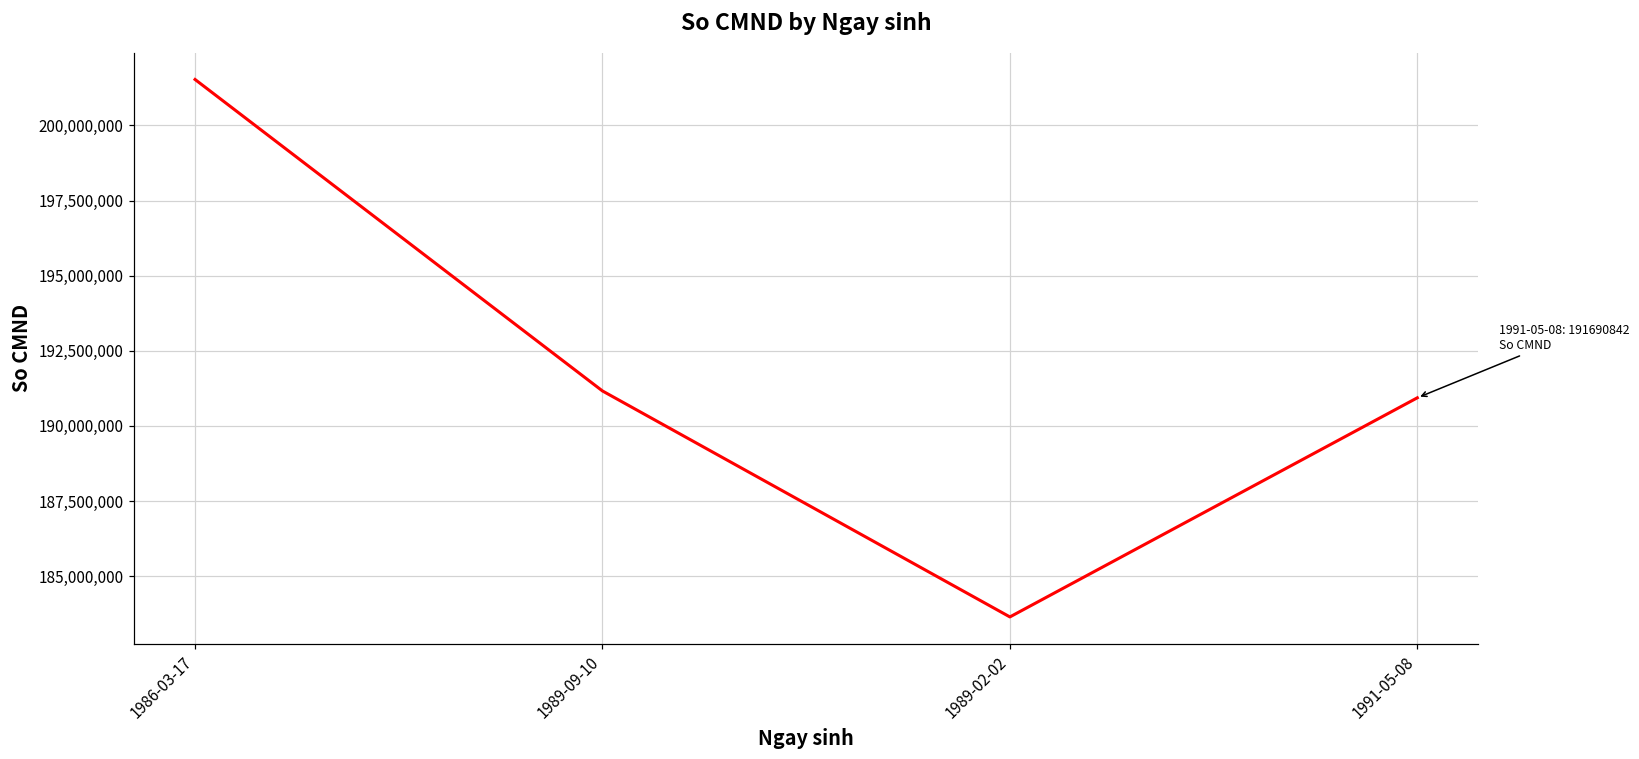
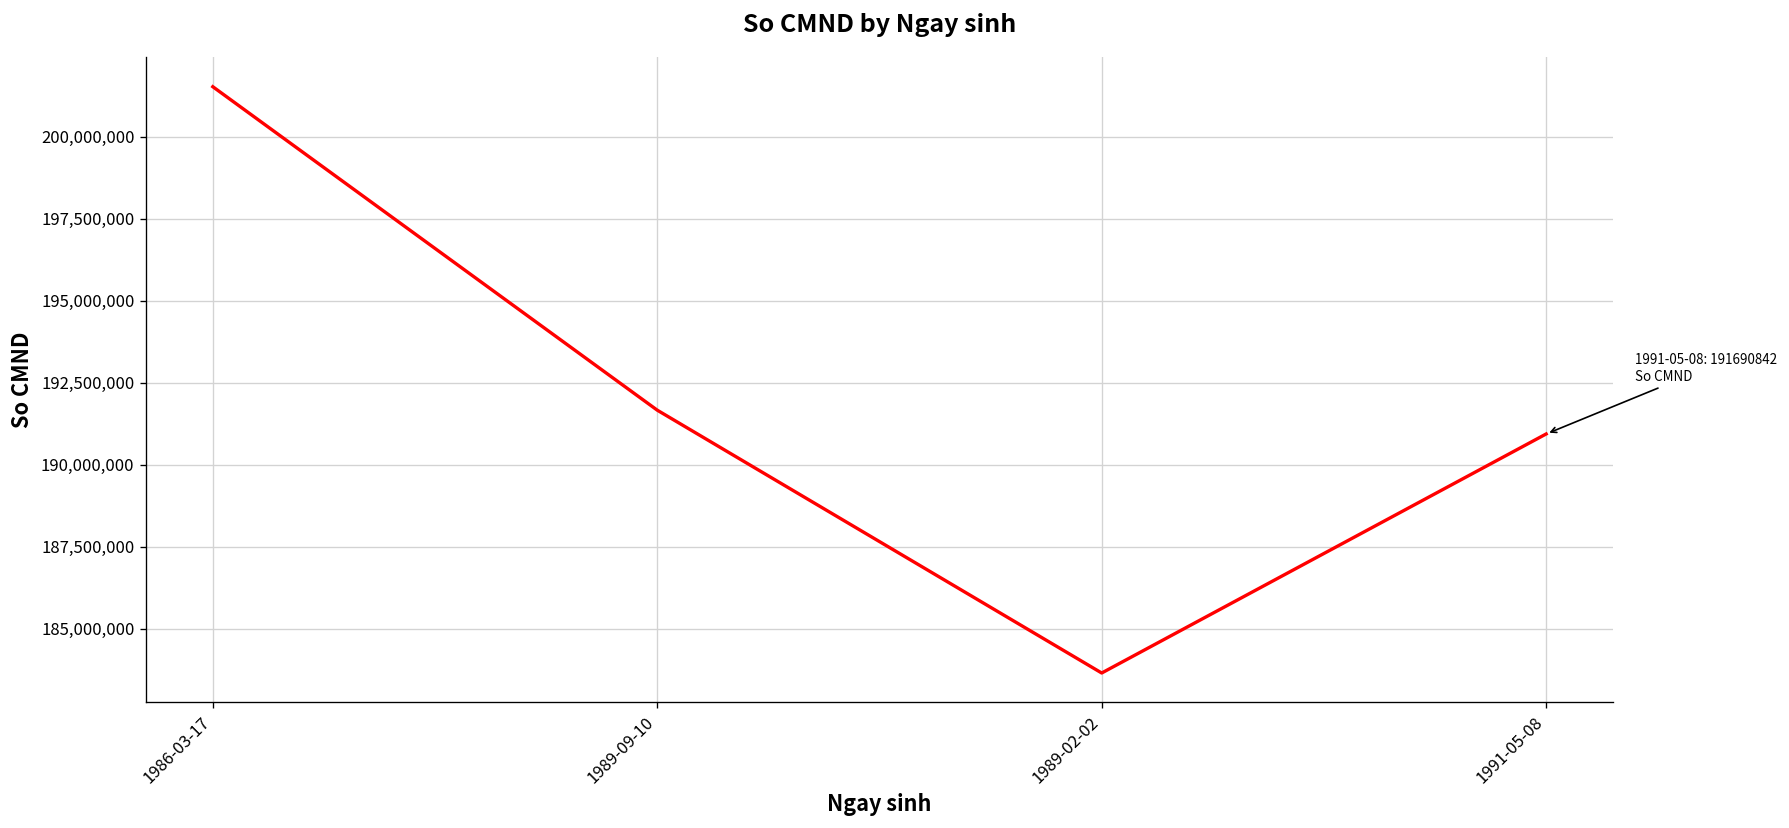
  {
    "1986-03-17": "201,500,000",
-   "1989-09-10": "191,200,000",
+   "1989-09-10": "191,700,000",
    "1989-02-02": "183,600,000"
  }
